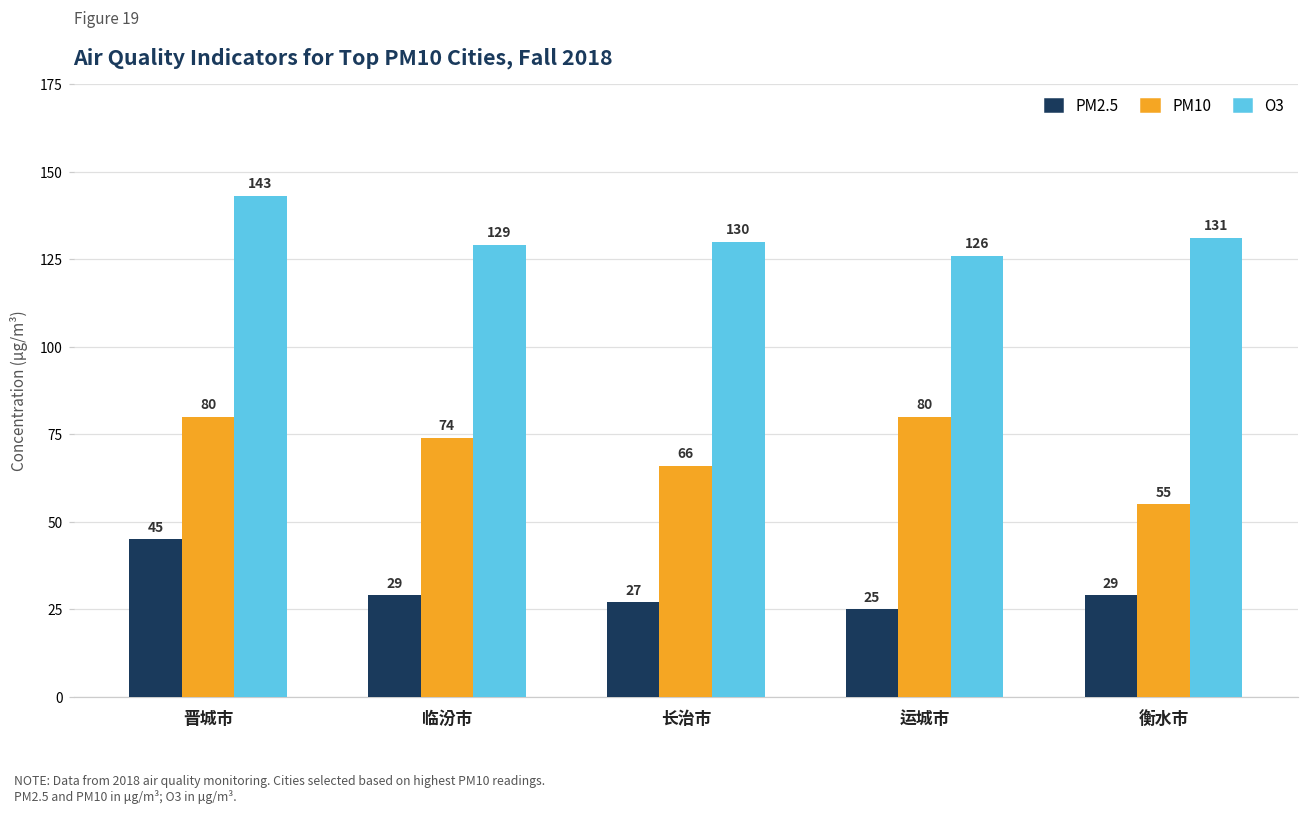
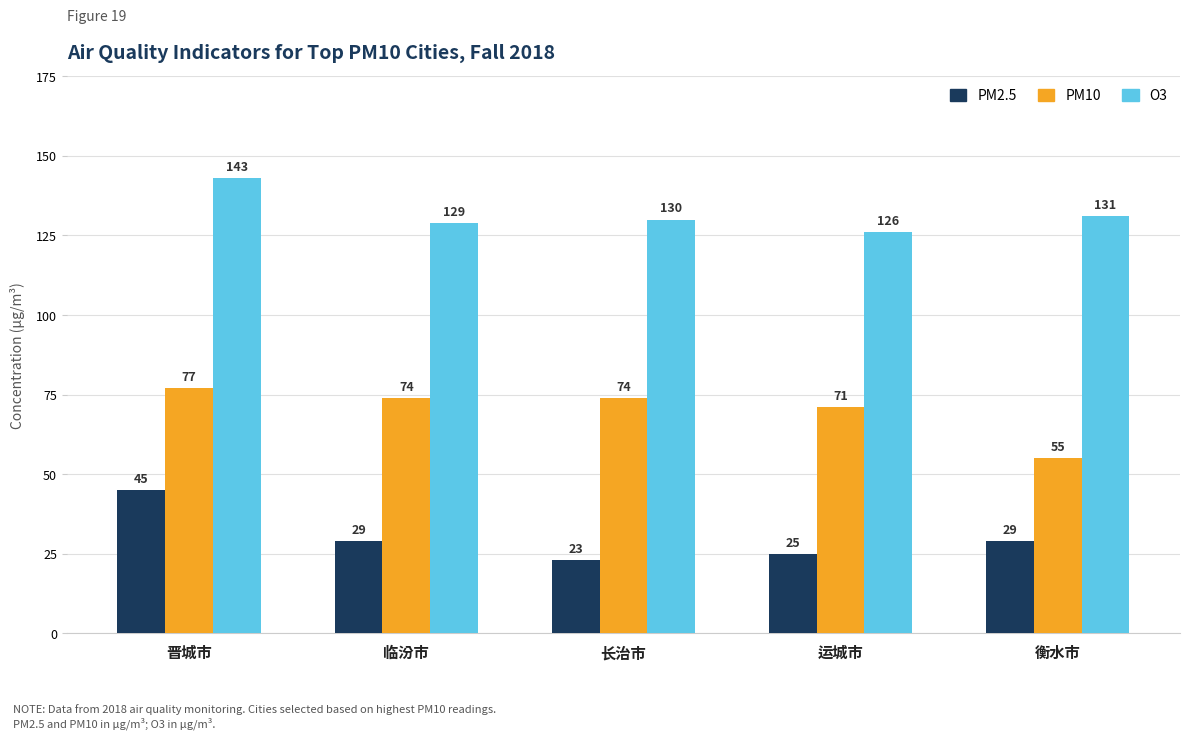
  {
    "PM2.5": {
      "晋城市": 45,
      "临汾市": 29,
-     "长治市": 27,
+     "长治市": 23,
      "运城市": 25,
      "衡水市": 29
    },
    "PM10": {
-     "晋城市": 80,
+     "晋城市": 77,
      "临汾市": 74,
-     "长治市": 66,
-     "运城市": 80,
+     "长治市": 74,
+     "运城市": 71,
      "衡水市": 55
    },
    "O3": {
      "晋城市": 143,
      "临汾市": 129,
      "长治市": 130,
      "运城市": 126,
      "衡水市": 131
    }
  }
